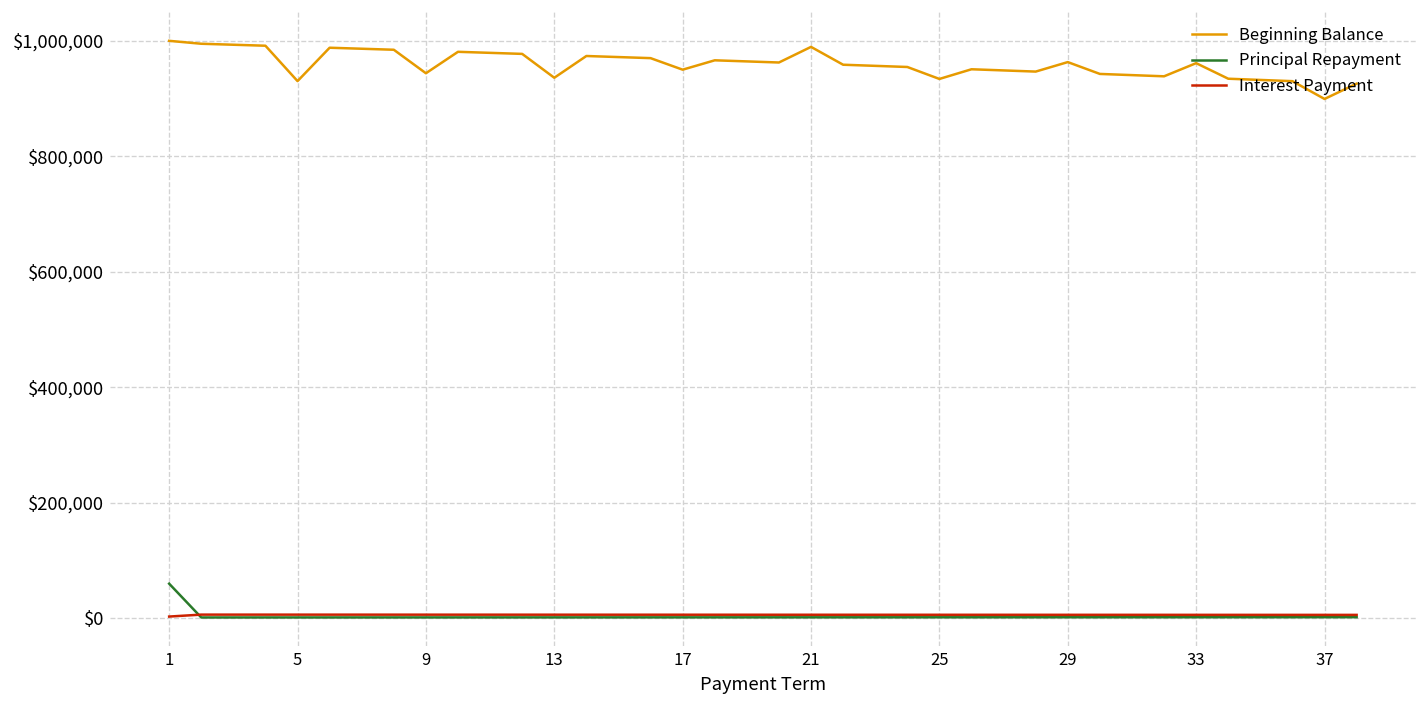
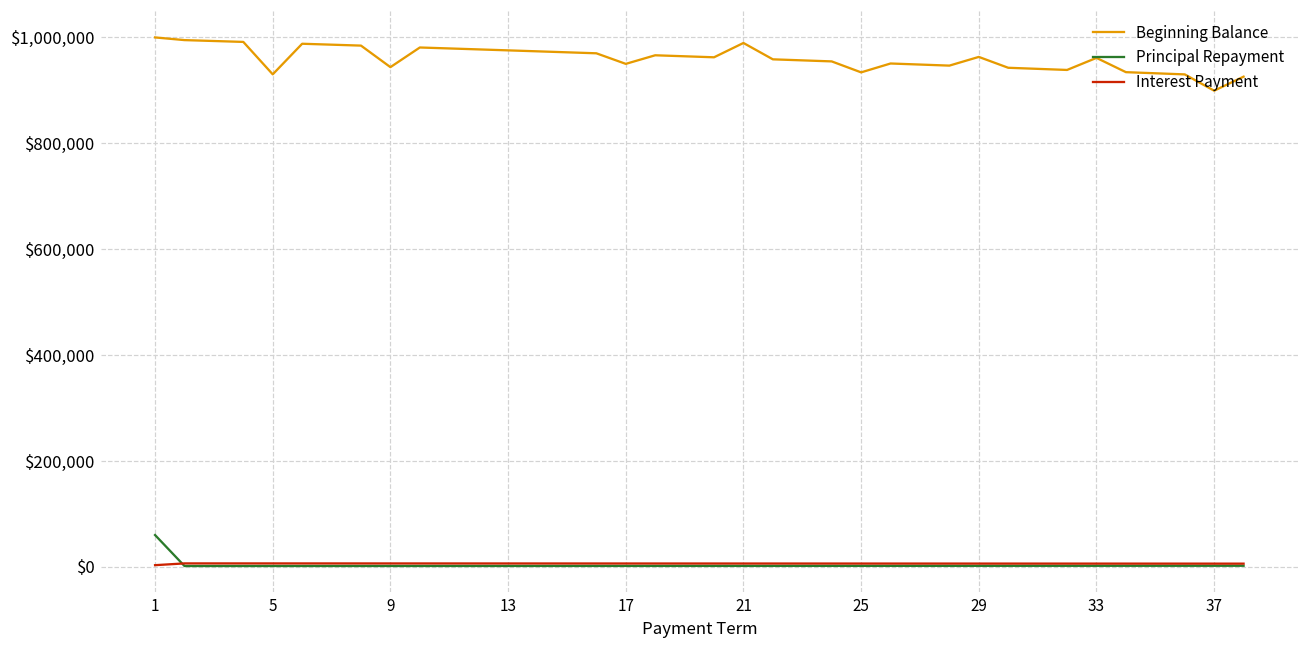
  {
    "Beginning Balance": {
      "1": "$1,000,000",
      "5": "$930,000",
      "9": "$940,000",
-     "13": "$940,000",
+     "13": "$980,000",
      "17": "$950,000",
      "21": "$990,000",
      "25": "$930,000",
      "29": "$960,000",
      "33": "$960,000",
      "37": "$900,000"
    },
    "Principal Repayment": {
      "1": "$60,000"
    },
    "Interest Payment": {
      "1": "$0"
    }
  }
